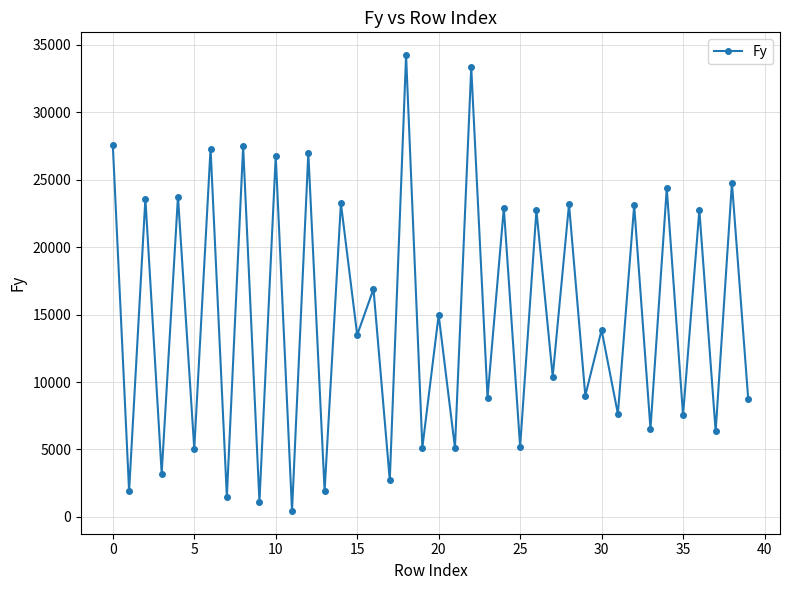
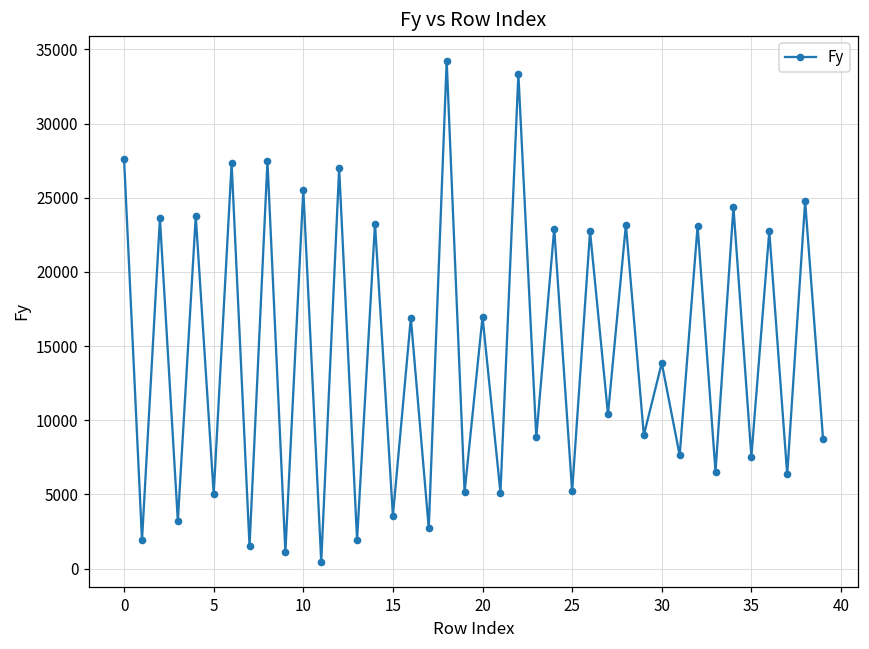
  {
    "0": 27600,
    "5": 5000,
-   "10": 26800,
-   "15": 13500,
-   "20": 15000,
+   "10": 25500,
+   "15": 3600,
+   "20": 17000,
    "25": 5200,
    "30": 13900,
    "35": 7600
  }
